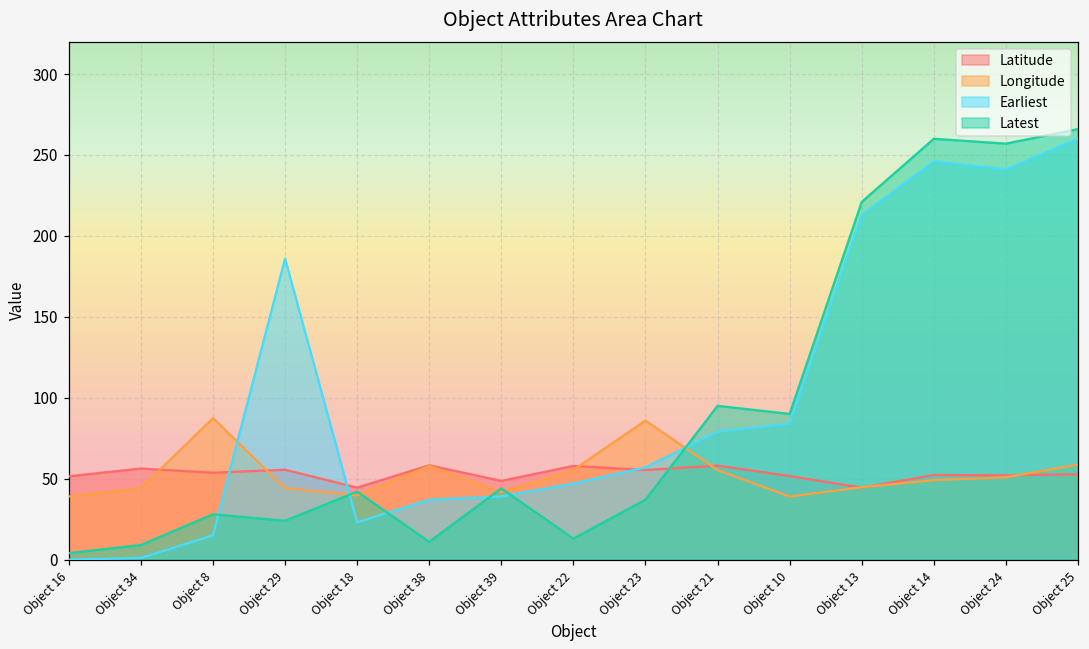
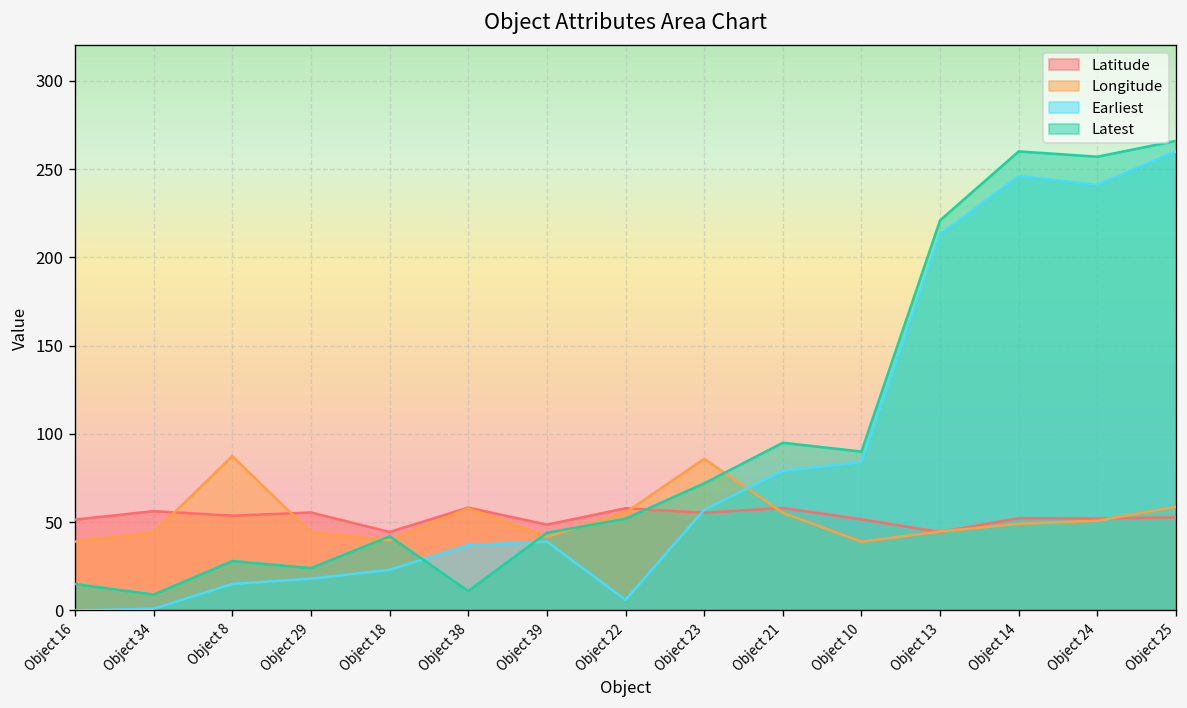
  {
    "Earliest": {
      "Object 16": 0,
      "Object 34": 1,
      "Object 8": 15,
-     "Object 29": 186,
+     "Object 29": 18,
      "Object 18": 23,
      "Object 38": 37,
      "Object 39": 39,
-     "Object 22": 47,
+     "Object 22": 6,
      "Object 21": 79,
      "Object 10": 84,
      "Object 13": 213,
      "Object 14": 246,
      "Object 24": 241,
      "Object 25": 260
    },
    "Latest": {
-     "Object 16": 4,
+     "Object 16": 15,
      "Object 34": 9,
      "Object 8": 28,
      "Object 29": 24,
      "Object 18": 42,
      "Object 38": 11,
      "Object 39": 44,
-     "Object 22": 13,
-     "Object 23": 37,
+     "Object 22": 52,
+     "Object 23": 72,
      "Object 21": 95,
      "Object 10": 90,
      "Object 13": 221,
      "Object 14": 260,
      "Object 24": 257,
      "Object 25": 266
    }
  }
